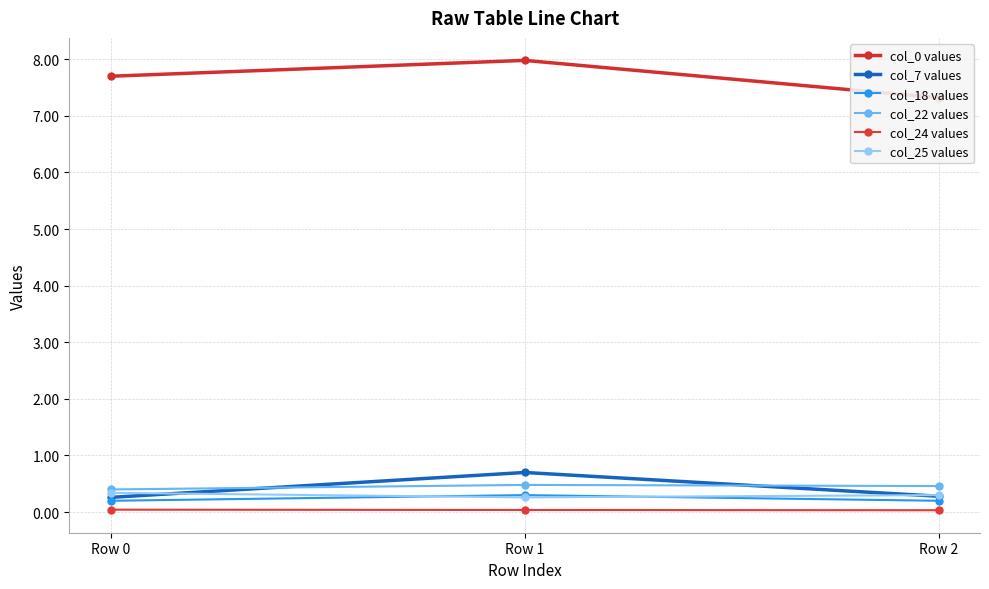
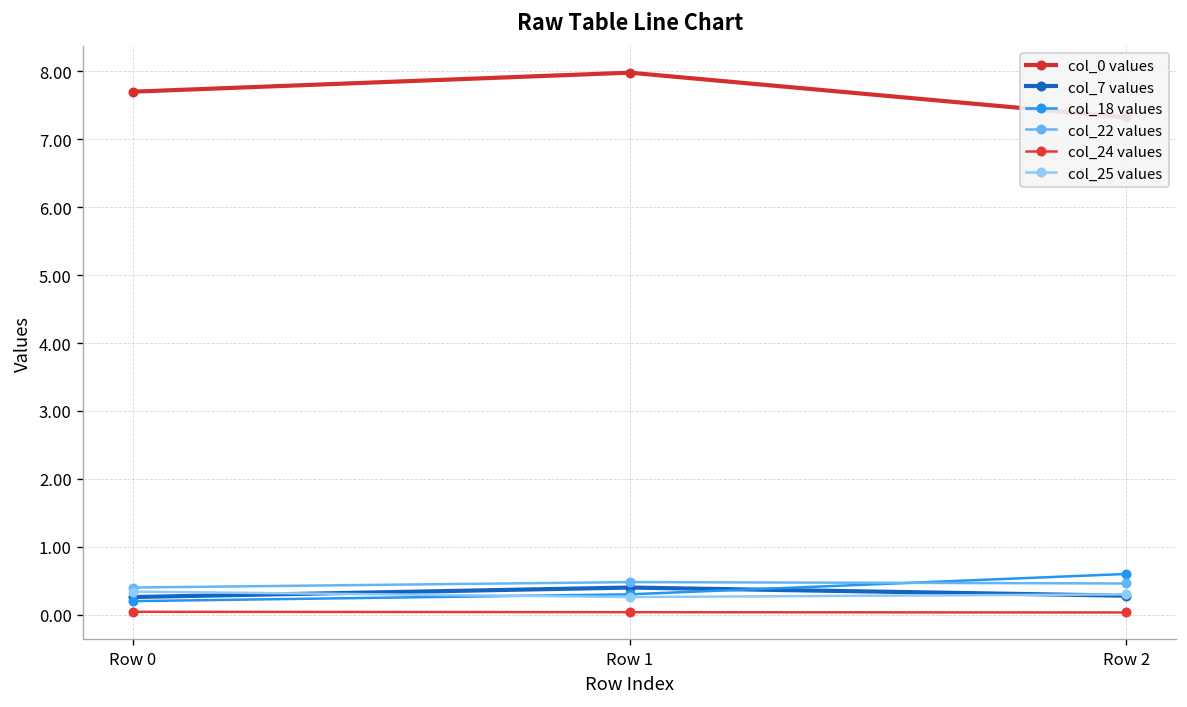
  {
    "col_7 values": {
      "Row 0": 0.3,
-     "Row 1": 0.7
+     "Row 1": 0.4
    },
    "col_18 values": {
      "Row 0": 0.2,
-     "Row 2": 0.2
+     "Row 2": 0.6
    }
  }
